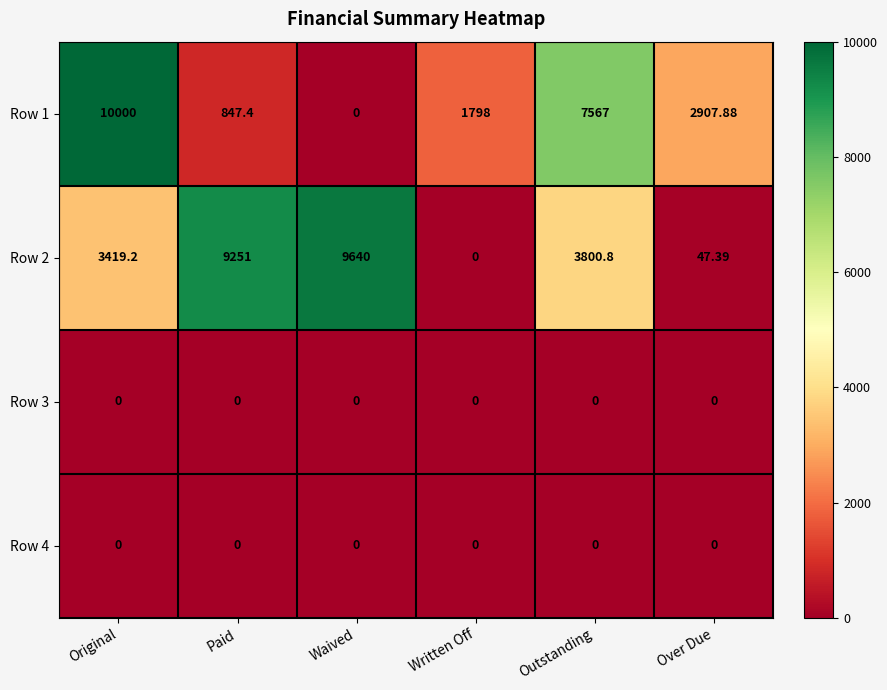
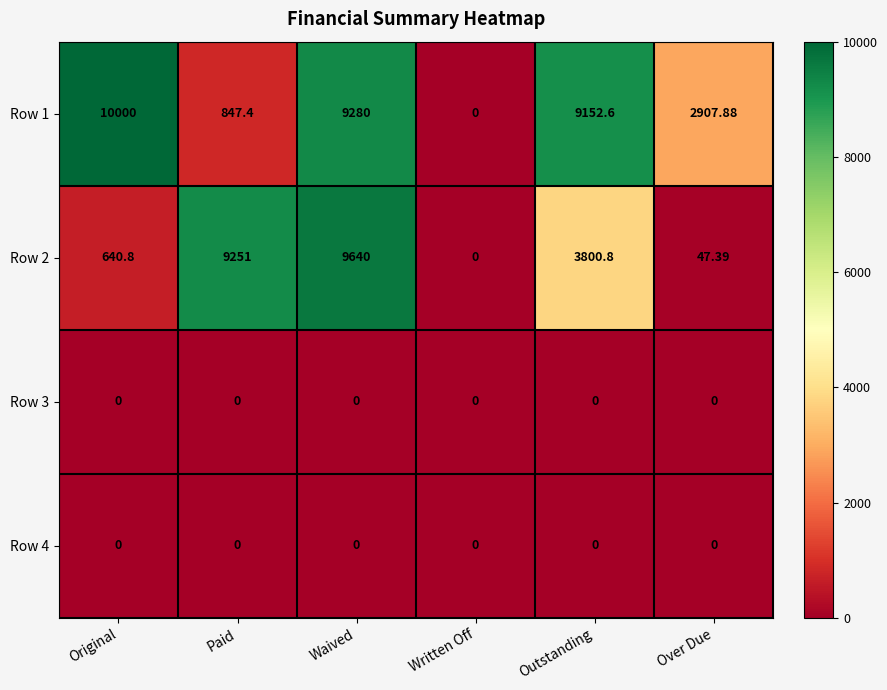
  {
    "Row 1": {
      "Original": 10000,
      "Paid": 847.4,
-     "Waived": 0,
-     "Written Off": 1798,
-     "Outstanding": 7567,
+     "Waived": 9280,
+     "Written Off": 0,
+     "Outstanding": 9152.6,
      "Over Due": 2907.88
    },
    "Row 2": {
-     "Original": 3419.2,
+     "Original": 640.8,
      "Paid": 9251,
      "Waived": 9640,
      "Written Off": 0,
      "Outstanding": 3800.8,
      "Over Due": 47.39
    },
    "Row 3": {
      "Original": 0,
      "Paid": 0,
      "Waived": 0,
      "Written Off": 0,
      "Outstanding": 0,
      "Over Due": 0
    },
    "Row 4": {
      "Original": 0,
      "Paid": 0,
      "Waived": 0,
      "Written Off": 0,
      "Outstanding": 0,
      "Over Due": 0
    }
  }
